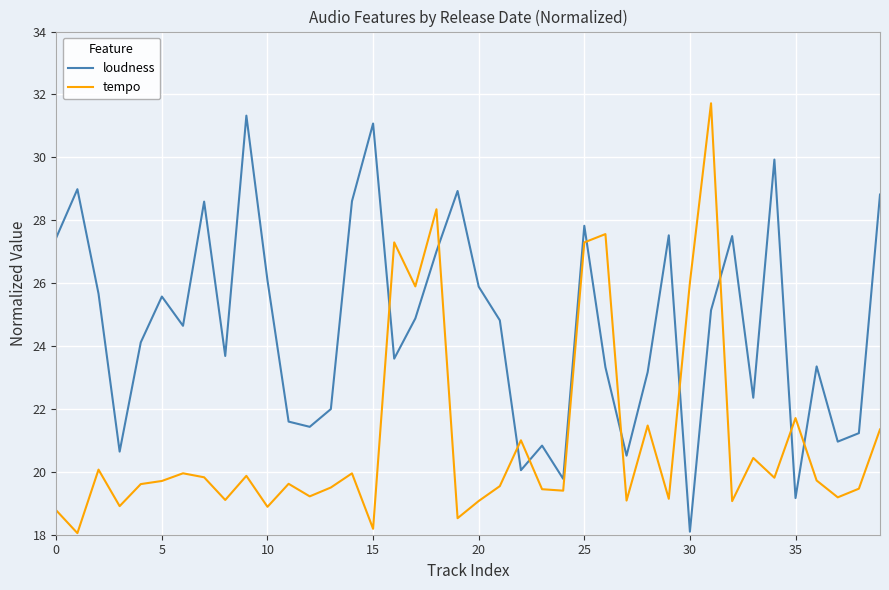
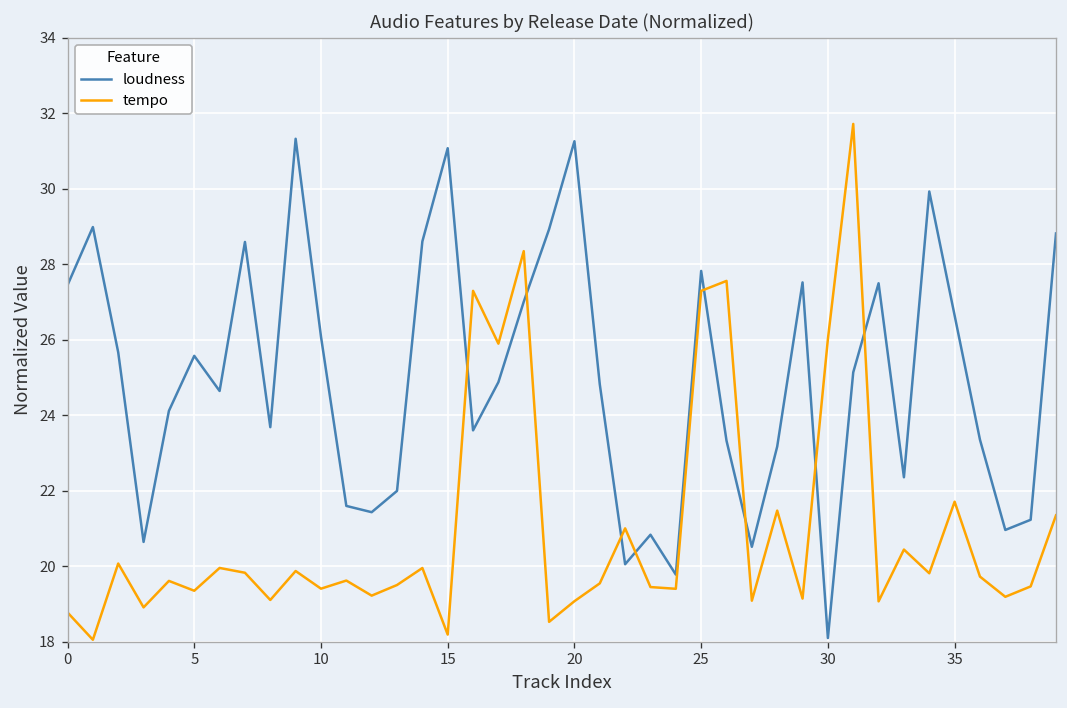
  {
    "loudness": {
      "0": 27.4,
      "5": 25.6,
      "10": 26.1,
      "15": 31.1,
-     "20": 25.9,
+     "20": 31.3,
      "25": 27.8,
      "30": 18.1,
-     "35": 19.2
+     "35": 26.6
    },
    "tempo": {
      "0": 18.8,
-     "5": 19.7,
-     "10": 18.9,
+     "5": 19.3,
+     "10": 19.4,
      "15": 18.2,
      "20": 19.1,
      "25": 27.3,
      "30": 26.0,
      "35": 21.7
    }
  }
